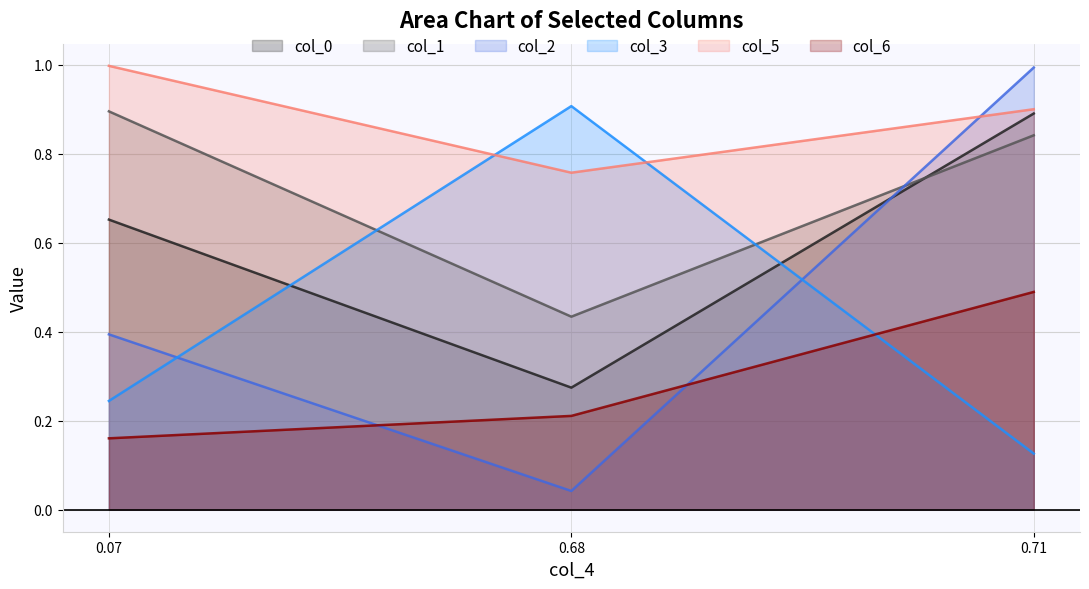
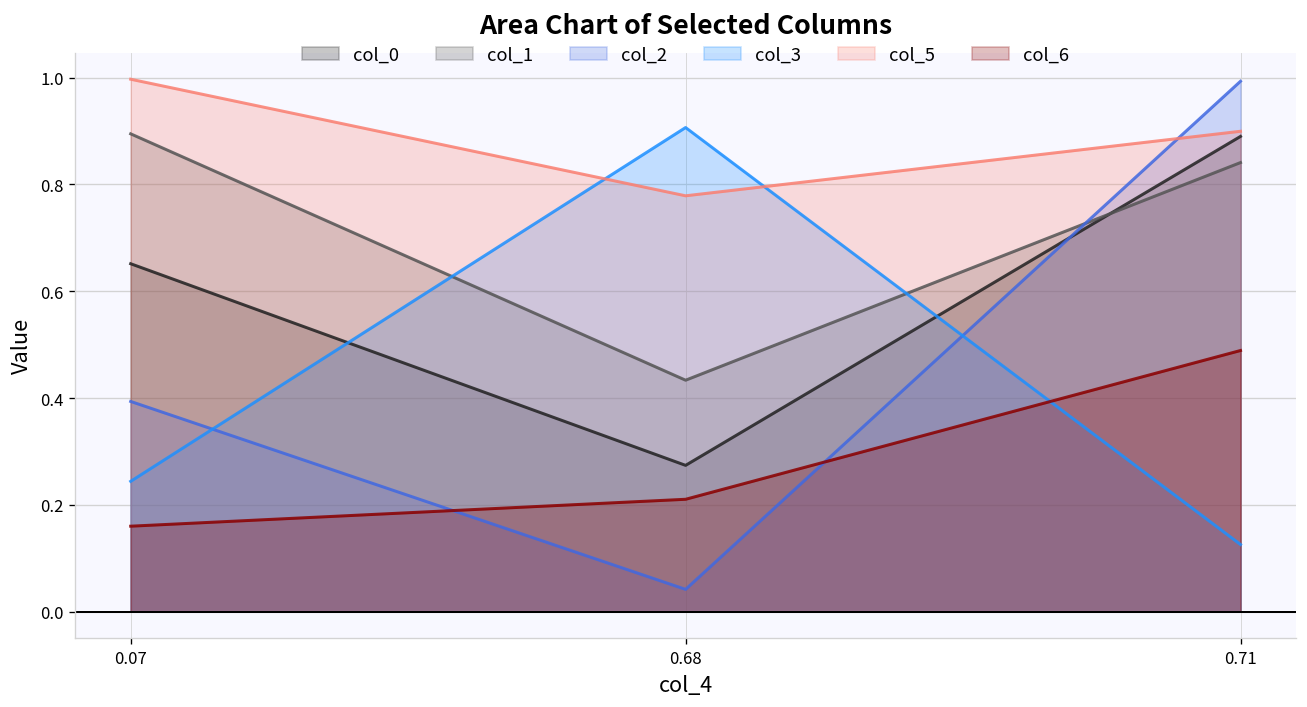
  {
    "col_5": {
      "0.07": 1.00,
-     "0.68": 0.76,
+     "0.68": 0.78,
      "0.71": 0.90
    }
  }
